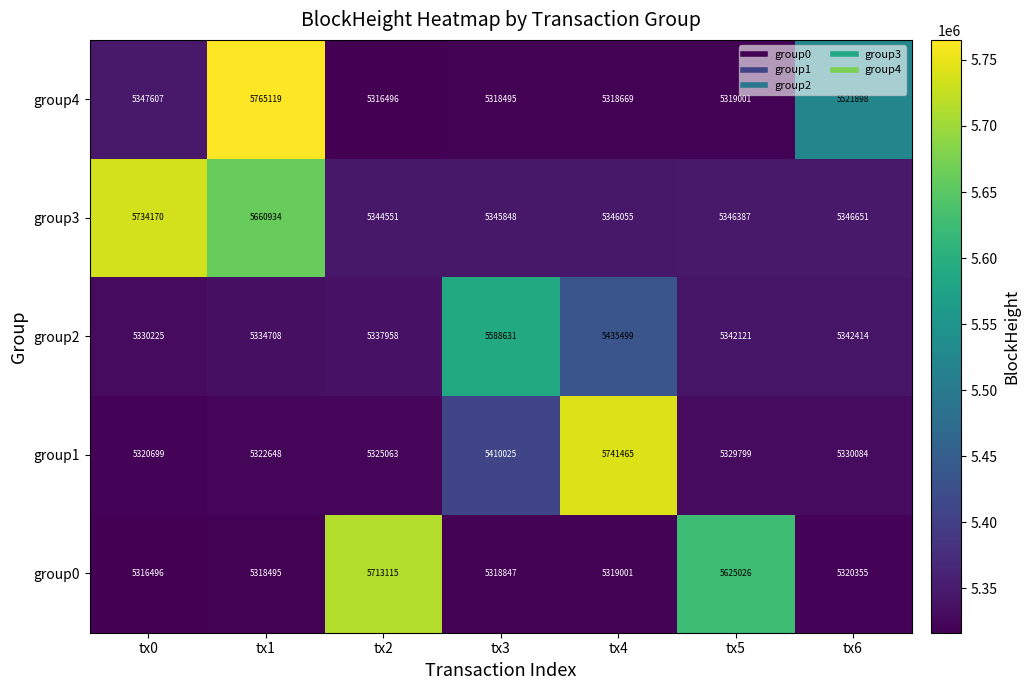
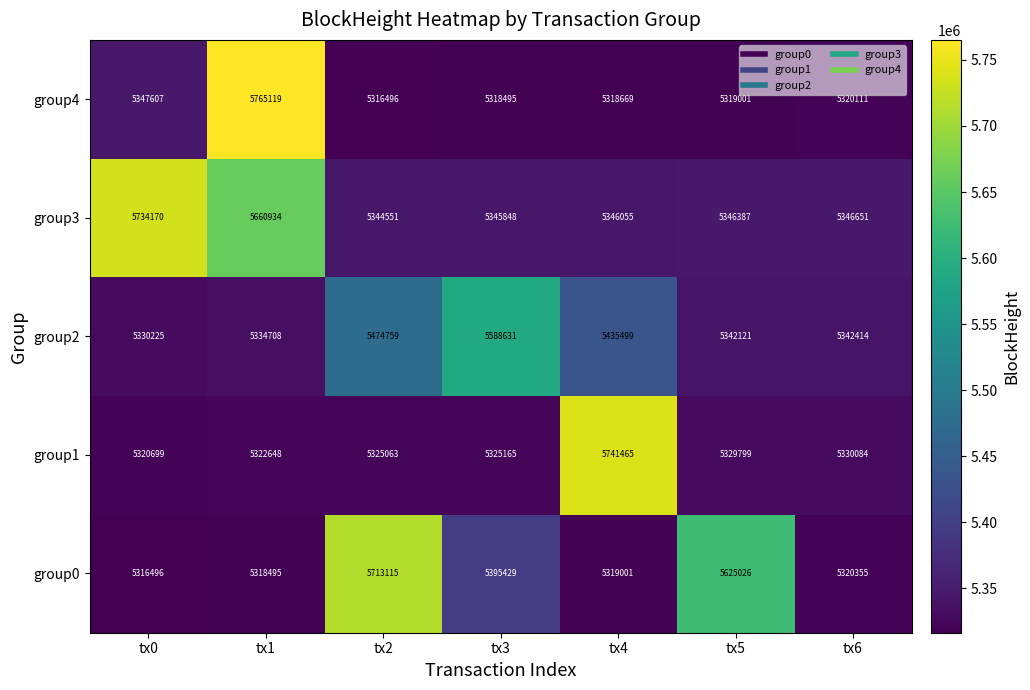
  {
    "group4": {
      "tx0": 5347607,
      "tx1": 5765119,
      "tx2": 5316496,
      "tx3": 5318495,
      "tx4": 5318669,
-     "tx6": 5521898
+     "tx6": 5320111
    },
    "group3": {
      "tx0": 5734170,
      "tx1": 5660934,
      "tx2": 5344551,
      "tx3": 5345848,
      "tx4": 5346055,
      "tx5": 5346387,
      "tx6": 5346651
    },
    "group2": {
      "tx0": 5330225,
      "tx1": 5334708,
-     "tx2": 5337958,
+     "tx2": 5474759,
      "tx3": 5588631,
      "tx4": 5435499,
      "tx5": 5342121,
      "tx6": 5342414
    },
    "group1": {
      "tx0": 5320699,
      "tx1": 5322648,
      "tx2": 5325063,
-     "tx3": 5410025,
+     "tx3": 5325165,
      "tx4": 5741465,
      "tx5": 5329799,
      "tx6": 5330084
    },
    "group0": {
      "tx0": 5316496,
      "tx1": 5318495,
      "tx2": 5713115,
-     "tx3": 5318847,
+     "tx3": 5395429,
      "tx4": 5319001,
      "tx5": 5625026,
      "tx6": 5320355
    }
  }
